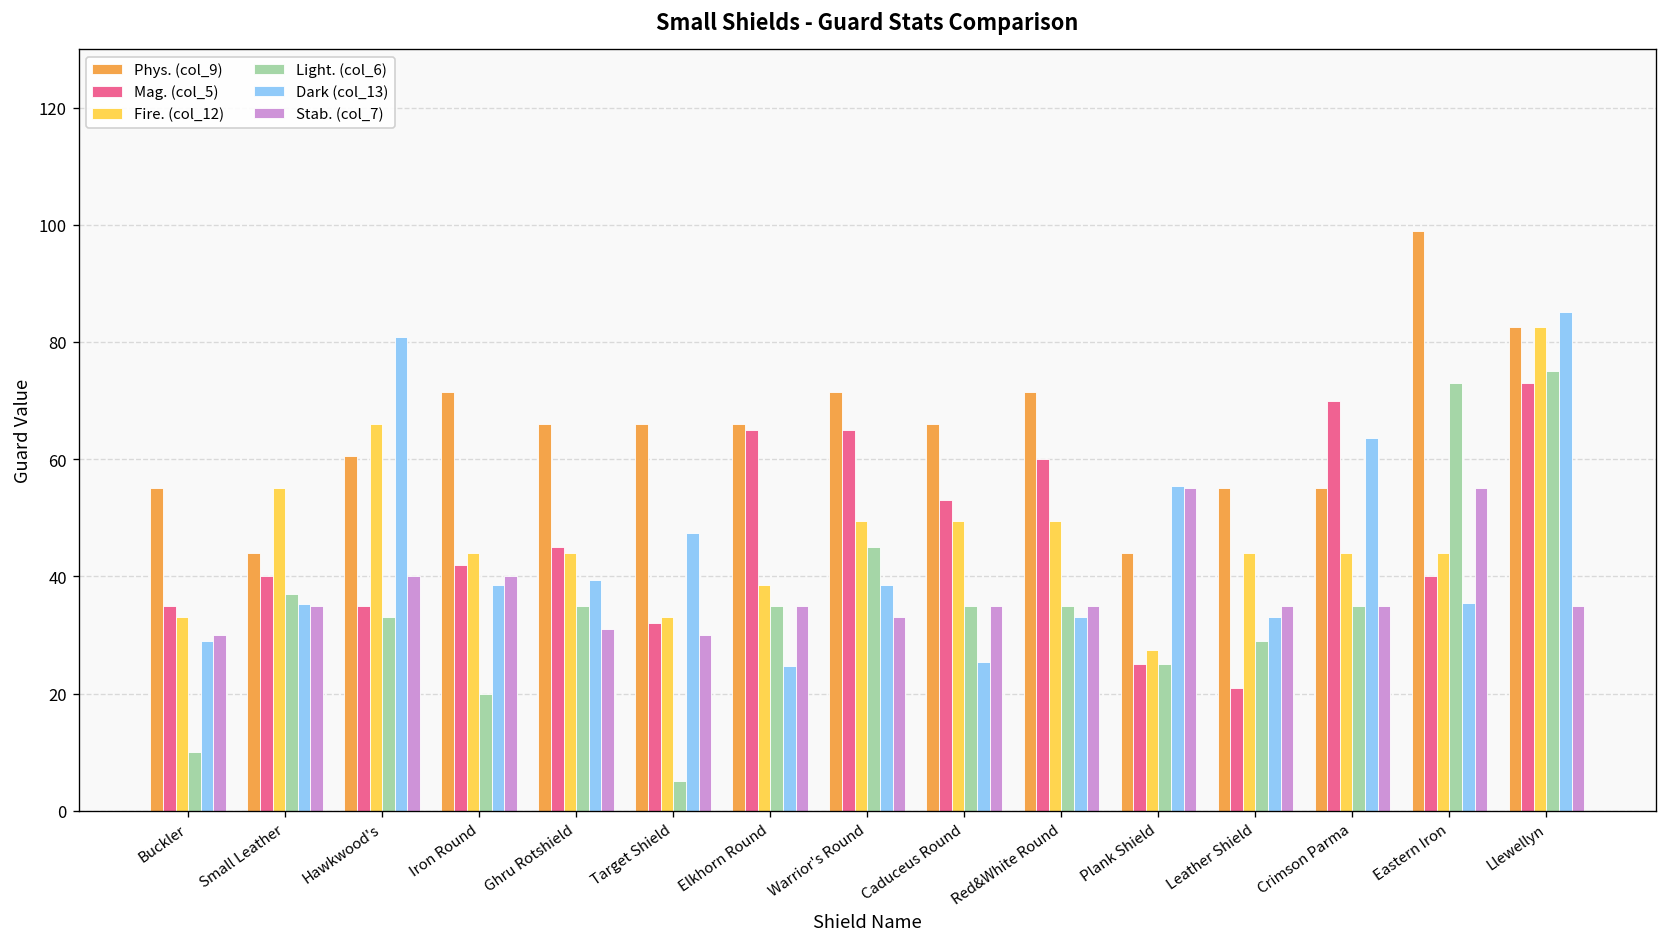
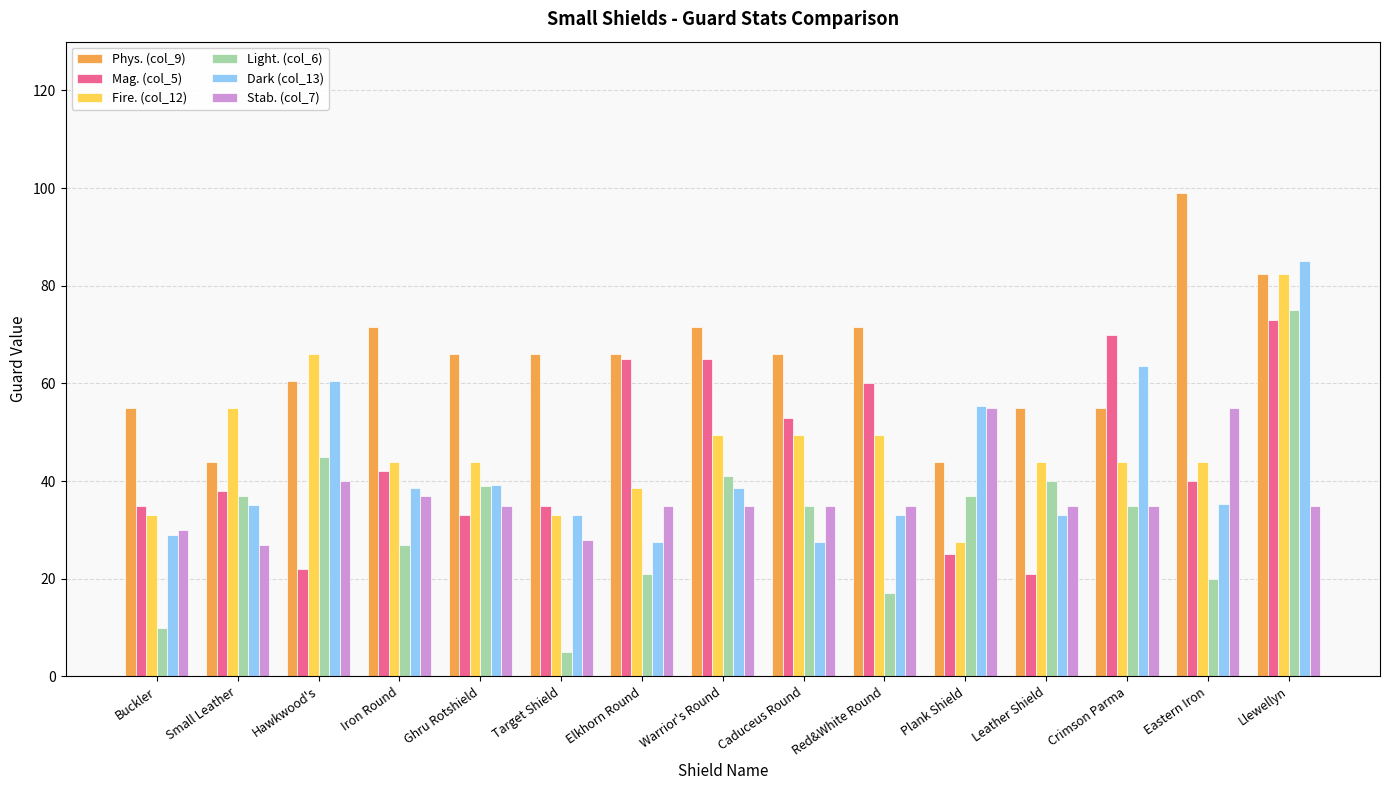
  {
    "Mag. (col_5)": {
      "Buckler": 35,
-     "Small Leather": 40,
-     "Hawkwood's": 35,
+     "Small Leather": 38,
+     "Hawkwood's": 22,
      "Iron Round": 42,
-     "Ghru Rotshield": 45,
-     "Target Shield": 32,
+     "Ghru Rotshield": 33,
+     "Target Shield": 35,
      "Elkhorn Round": 65,
      "Warrior's Round": 65,
      "Caduceus Round": 53,
      "Red&White Round": 60,
      "Plank Shield": 25,
      "Leather Shield": 21,
      "Crimson Parma": 70,
      "Eastern Iron": 40,
      "Llewellyn": 73
    },
    "Light. (col_6)": {
      "Buckler": 10,
      "Small Leather": 37,
-     "Hawkwood's": 33,
-     "Iron Round": 20,
-     "Ghru Rotshield": 35,
+     "Hawkwood's": 45,
+     "Iron Round": 27,
+     "Ghru Rotshield": 39,
      "Target Shield": 5,
-     "Elkhorn Round": 35,
-     "Warrior's Round": 45,
+     "Elkhorn Round": 21,
+     "Warrior's Round": 41,
      "Caduceus Round": 35,
-     "Red&White Round": 35,
-     "Plank Shield": 25,
-     "Leather Shield": 29,
+     "Red&White Round": 17,
+     "Plank Shield": 37,
+     "Leather Shield": 40,
      "Crimson Parma": 35,
-     "Eastern Iron": 73,
+     "Eastern Iron": 20,
      "Llewellyn": 75
    },
    "Dark (col_13)": {
      "Buckler": 29,
      "Small Leather": 35,
-     "Hawkwood's": 81,
+     "Hawkwood's": 61,
      "Iron Round": 39,
      "Ghru Rotshield": 39,
-     "Target Shield": 47,
-     "Elkhorn Round": 25,
+     "Target Shield": 33,
+     "Elkhorn Round": 28,
      "Warrior's Round": 39,
-     "Caduceus Round": 25,
+     "Caduceus Round": 28,
      "Red&White Round": 33,
      "Plank Shield": 55,
      "Leather Shield": 33,
      "Crimson Parma": 64,
      "Eastern Iron": 35,
      "Llewellyn": 85
    },
    "Stab. (col_7)": {
      "Buckler": 30,
-     "Small Leather": 35,
+     "Small Leather": 27,
      "Hawkwood's": 40,
-     "Iron Round": 40,
-     "Ghru Rotshield": 31,
-     "Target Shield": 30,
+     "Iron Round": 37,
+     "Ghru Rotshield": 35,
+     "Target Shield": 28,
      "Elkhorn Round": 35,
-     "Warrior's Round": 33,
+     "Warrior's Round": 35,
      "Caduceus Round": 35,
      "Red&White Round": 35,
      "Plank Shield": 55,
      "Leather Shield": 35,
      "Crimson Parma": 35,
      "Eastern Iron": 55,
      "Llewellyn": 35
    }
  }
